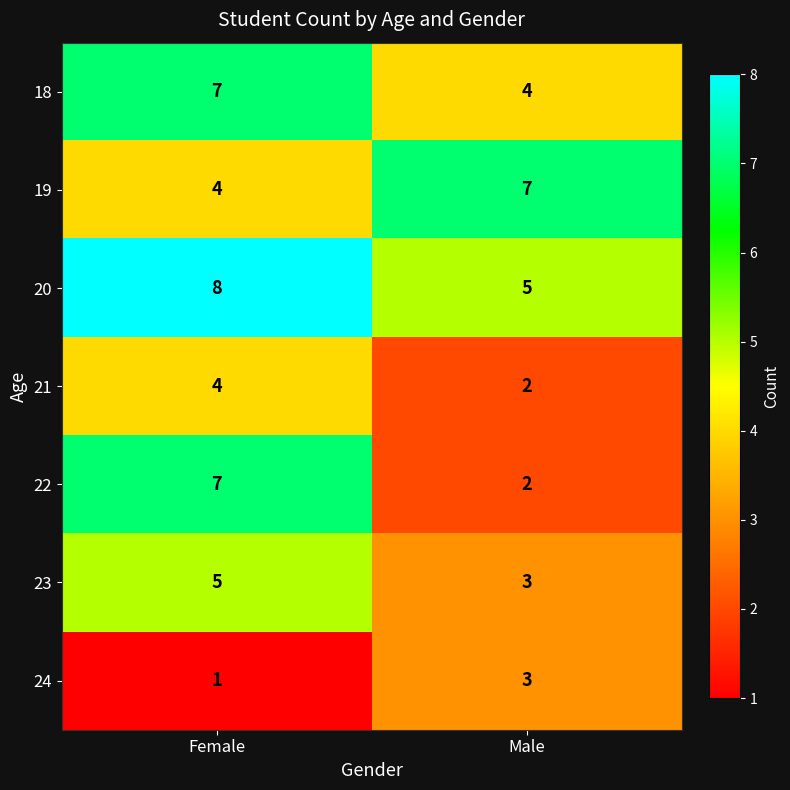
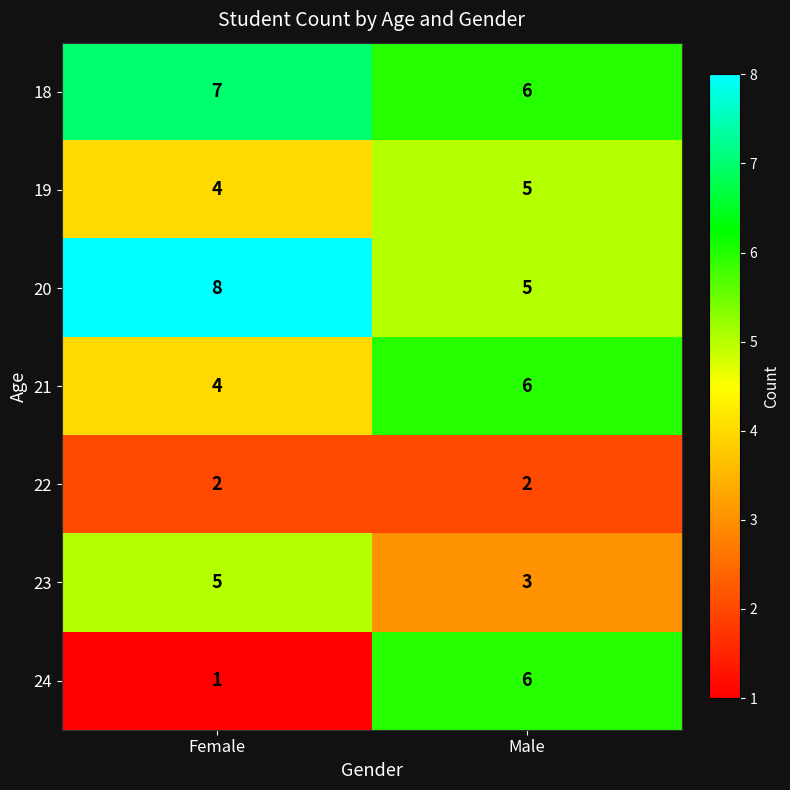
  {
    "18": {
      "Female": 7,
-     "Male": 4
+     "Male": 6
    },
    "19": {
      "Female": 4,
-     "Male": 7
+     "Male": 5
    },
    "20": {
      "Female": 8,
      "Male": 5
    },
    "21": {
      "Female": 4,
-     "Male": 2
+     "Male": 6
    },
    "22": {
-     "Female": 7,
+     "Female": 2,
      "Male": 2
    },
    "23": {
      "Female": 5,
      "Male": 3
    },
    "24": {
      "Female": 1,
-     "Male": 3
+     "Male": 6
    }
  }
